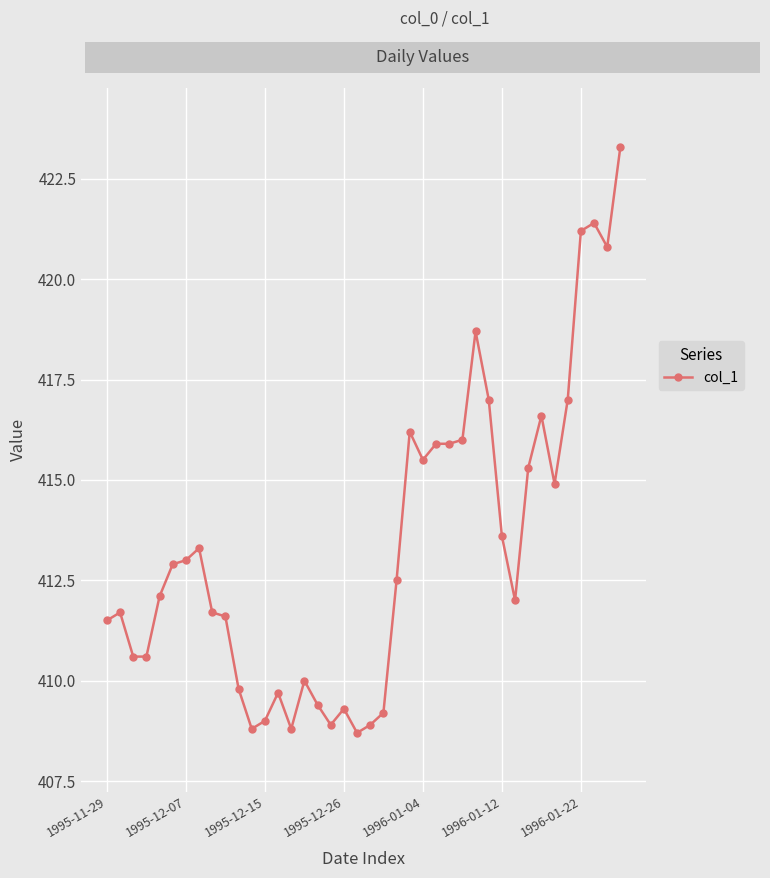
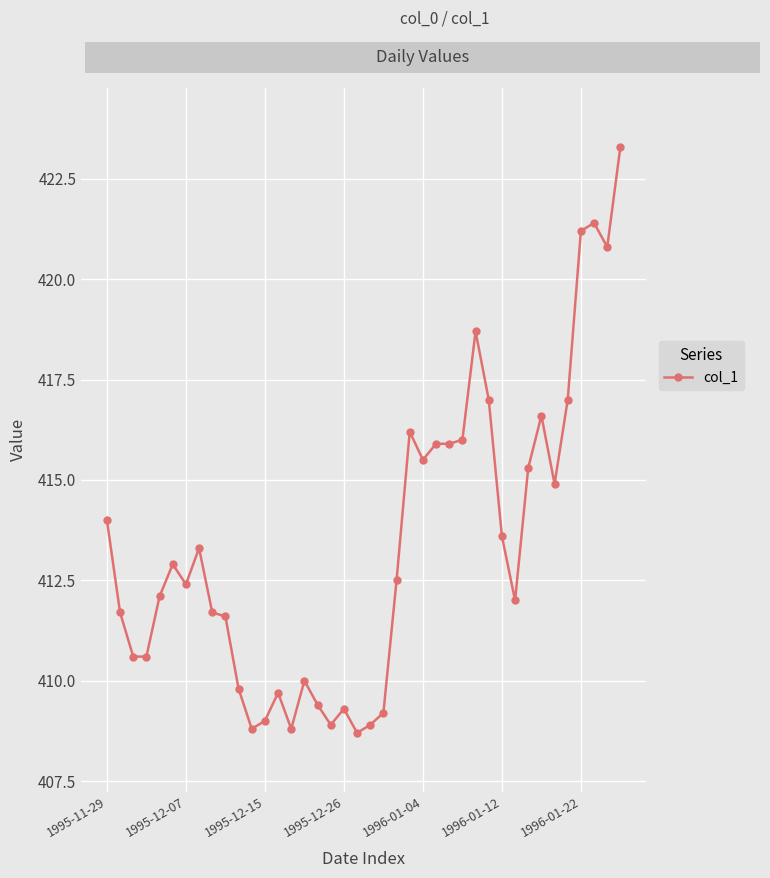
  {
-   "1995-11-29": 411.5,
-   "1995-12-07": 413.0,
+   "1995-11-29": 414.0,
+   "1995-12-07": 412.4,
    "1995-12-15": 409.0,
    "1995-12-26": 409.3,
    "1996-01-04": 415.5,
    "1996-01-12": 413.6,
    "1996-01-22": 421.2
  }
